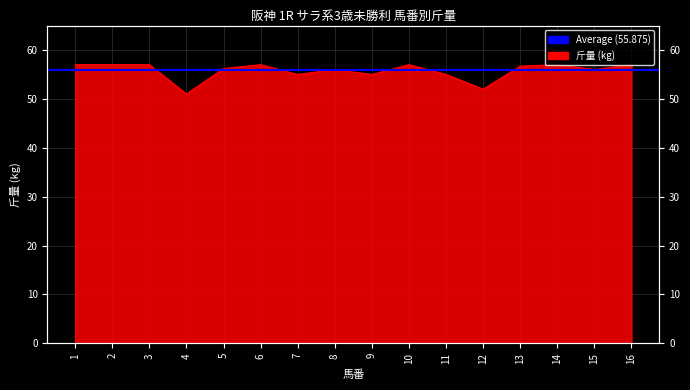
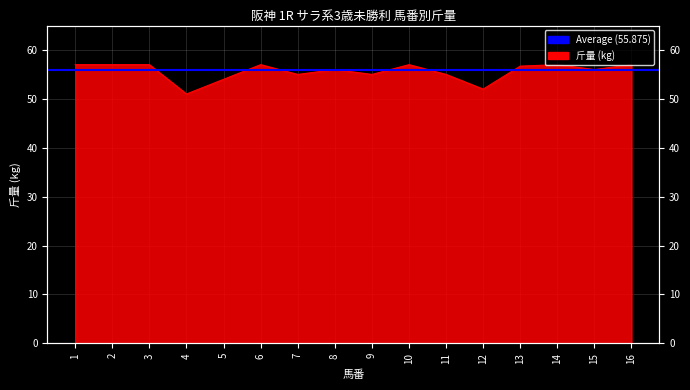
  {
    "1": 57,
    "2": 57,
    "3": 57,
    "4": 51,
-   "5": 56,
+   "5": 54,
    "6": 57,
    "7": 55,
    "8": 56,
    "9": 55,
    "10": 57,
    "11": 55,
    "12": 52,
    "13": 57,
    "15": 56
  }
